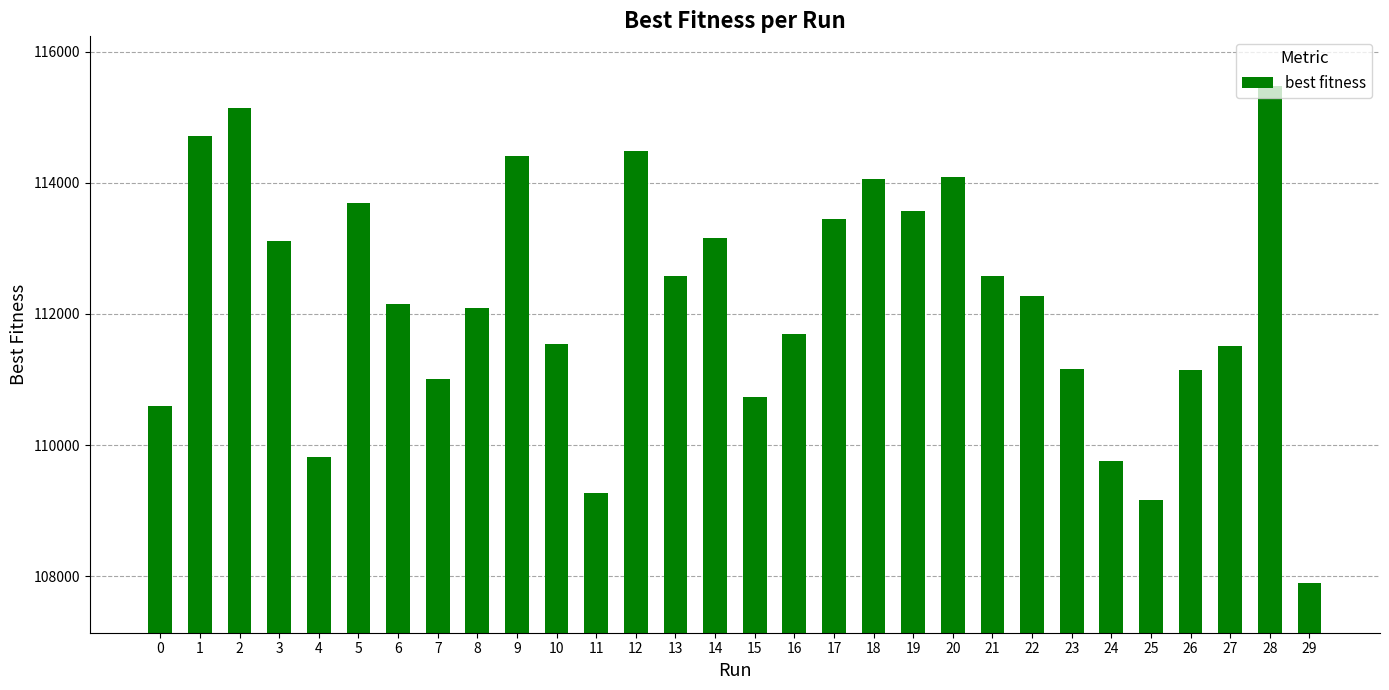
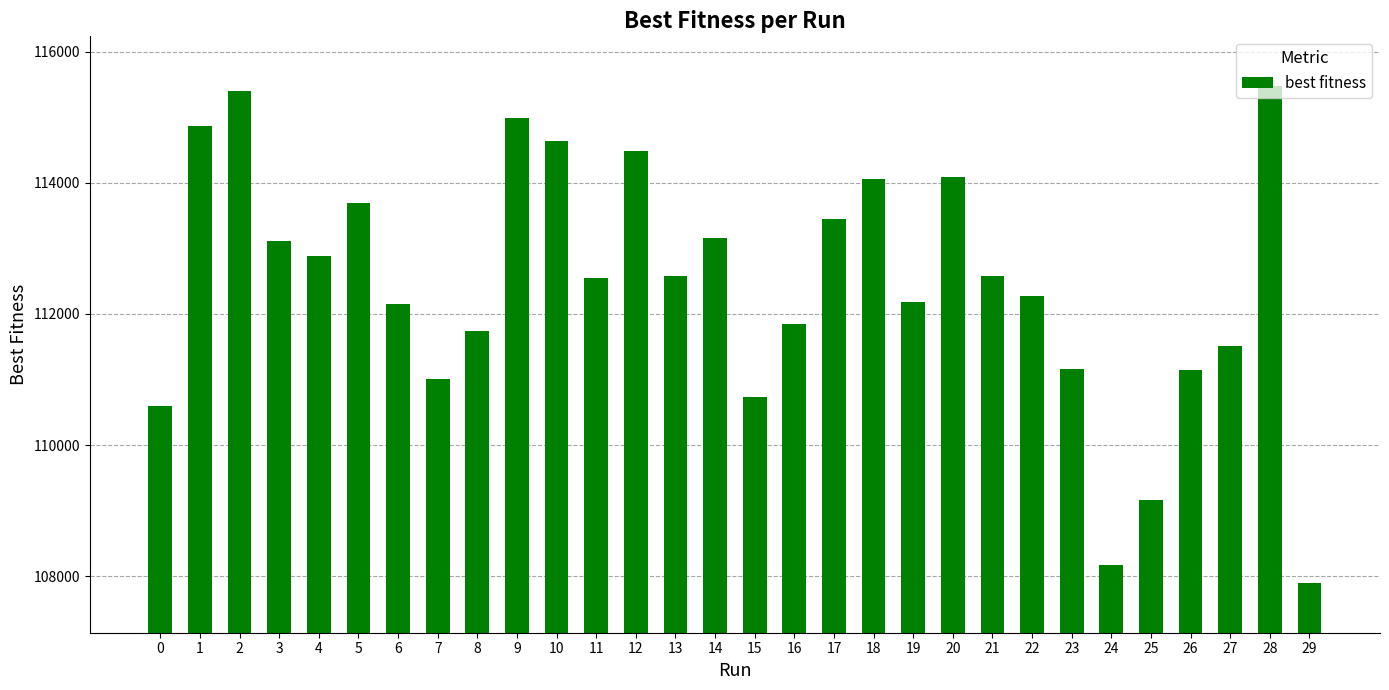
  {
    "0": 110600,
-   "1": 114700,
-   "2": 115100,
+   "1": 114900,
+   "2": 115400,
    "3": 113100,
-   "4": 109800,
+   "4": 112900,
    "5": 113700,
    "6": 112200,
    "7": 111000,
-   "8": 112100,
-   "9": 114400,
-   "10": 111500,
-   "11": 109300,
+   "8": 111700,
+   "9": 115000,
+   "10": 114600,
+   "11": 112600,
    "12": 114500,
    "13": 112600,
    "14": 113200,
    "15": 110700,
-   "16": 111700,
+   "16": 111800,
    "17": 113400,
    "18": 114100,
-   "19": 113600,
+   "19": 112200,
    "20": 114100,
    "21": 112600,
    "22": 112300,
    "23": 111200,
-   "24": 109700,
+   "24": 108200,
    "25": 109200,
    "26": 111100,
    "27": 111500,
    "29": 107900
  }
